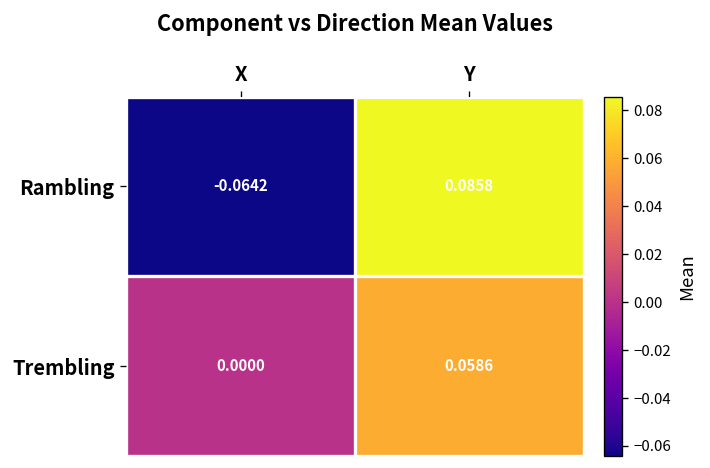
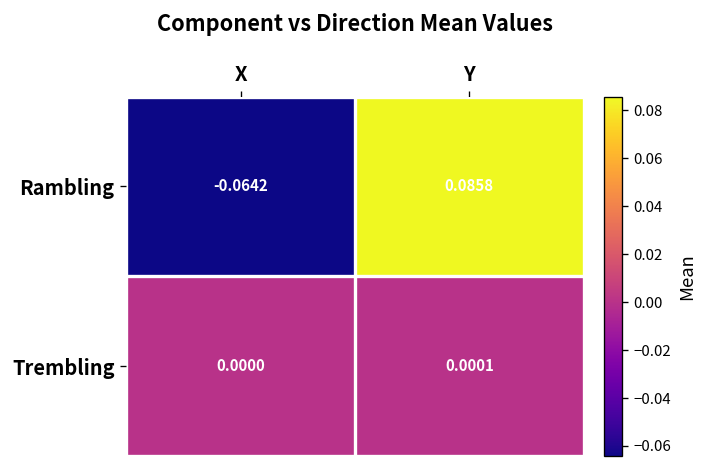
  {
    "Rambling": {
      "X": -0.0642,
      "Y": 0.0858
    },
    "Trembling": {
      "X": 0.0000,
-     "Y": 0.0586
+     "Y": 0.0001
    }
  }
